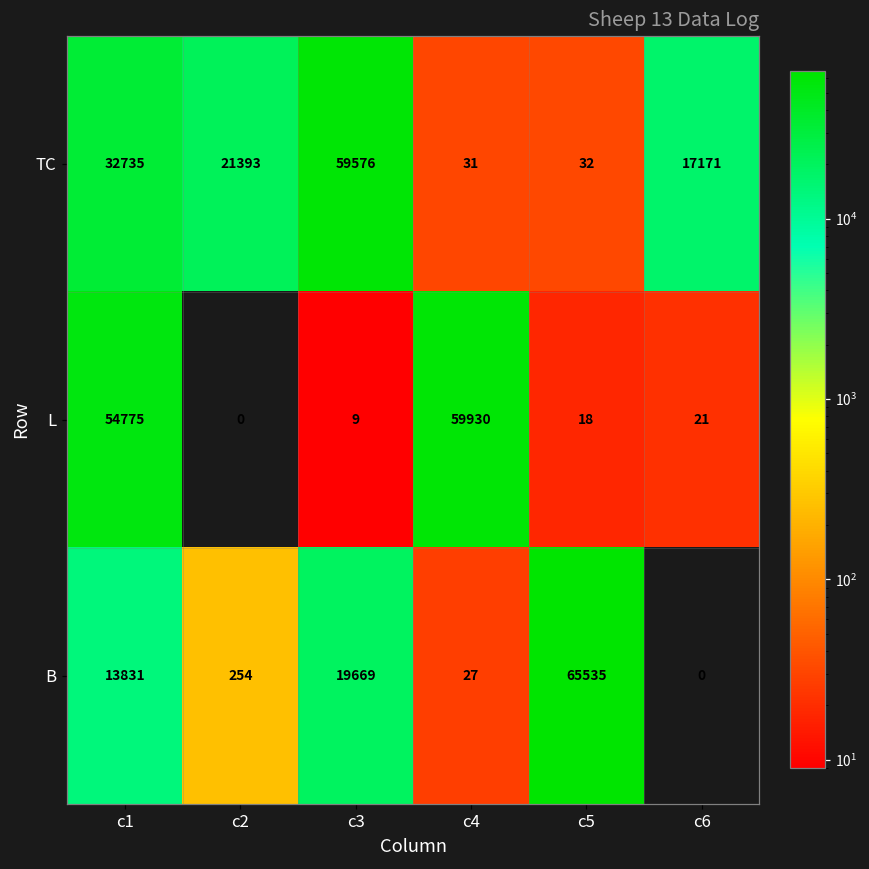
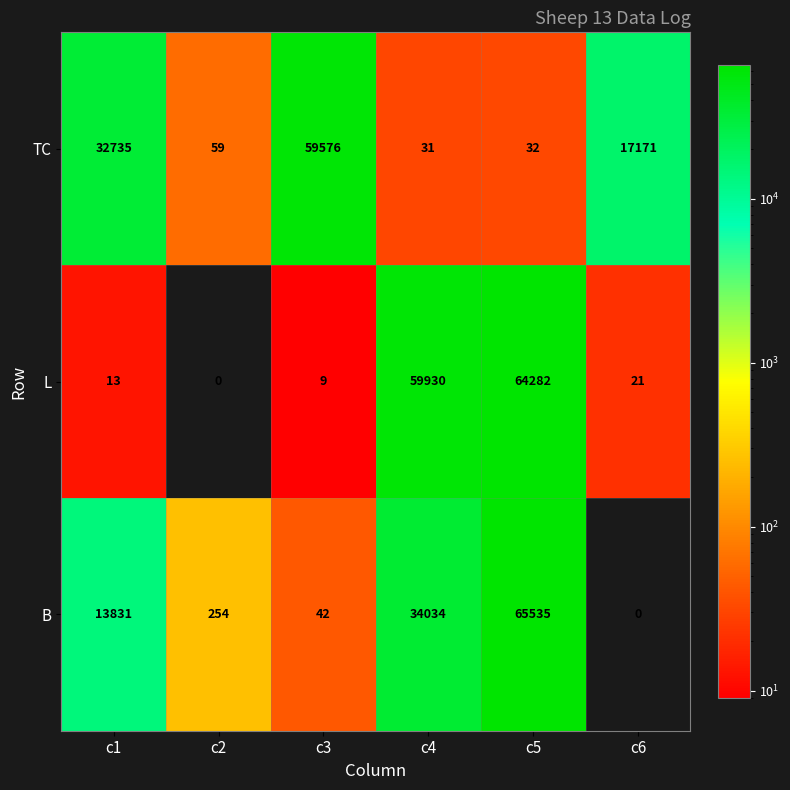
  {
    "TC": {
      "c1": 32735,
-     "c2": 21393,
+     "c2": 59,
      "c3": 59576,
      "c4": 31,
      "c5": 32,
      "c6": 17171
    },
    "L": {
-     "c1": 54775,
+     "c1": 13,
      "c3": 9,
      "c4": 59930,
-     "c5": 18,
+     "c5": 64282,
      "c6": 21
    },
    "B": {
      "c1": 13831,
      "c2": 254,
-     "c3": 19669,
-     "c4": 27,
+     "c3": 42,
+     "c4": 34034,
      "c5": 65535
    }
  }
